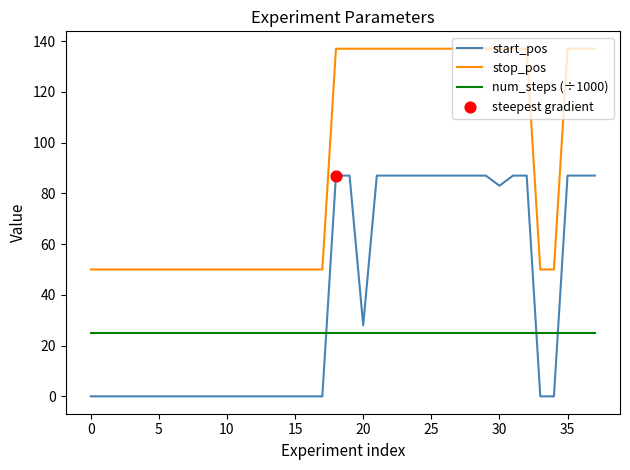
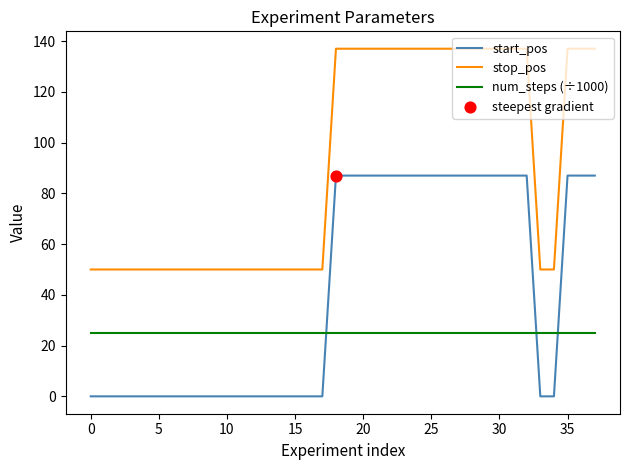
  {
    "start_pos": {
      "0": 0,
      "5": 0,
      "10": 0,
      "15": 0,
-     "20": 28,
+     "20": 87,
      "25": 87,
-     "30": 83,
+     "30": 87,
      "35": 87
    },
    "stop_pos": {
      "0": 50,
      "5": 50,
      "10": 50,
      "15": 50,
      "20": 137,
      "25": 137
    },
    "num_steps (÷1000)": {
      "0": 25,
      "5": 25,
      "10": 25,
      "15": 25,
      "20": 25,
      "25": 25,
      "30": 25,
      "35": 25
    }
  }
